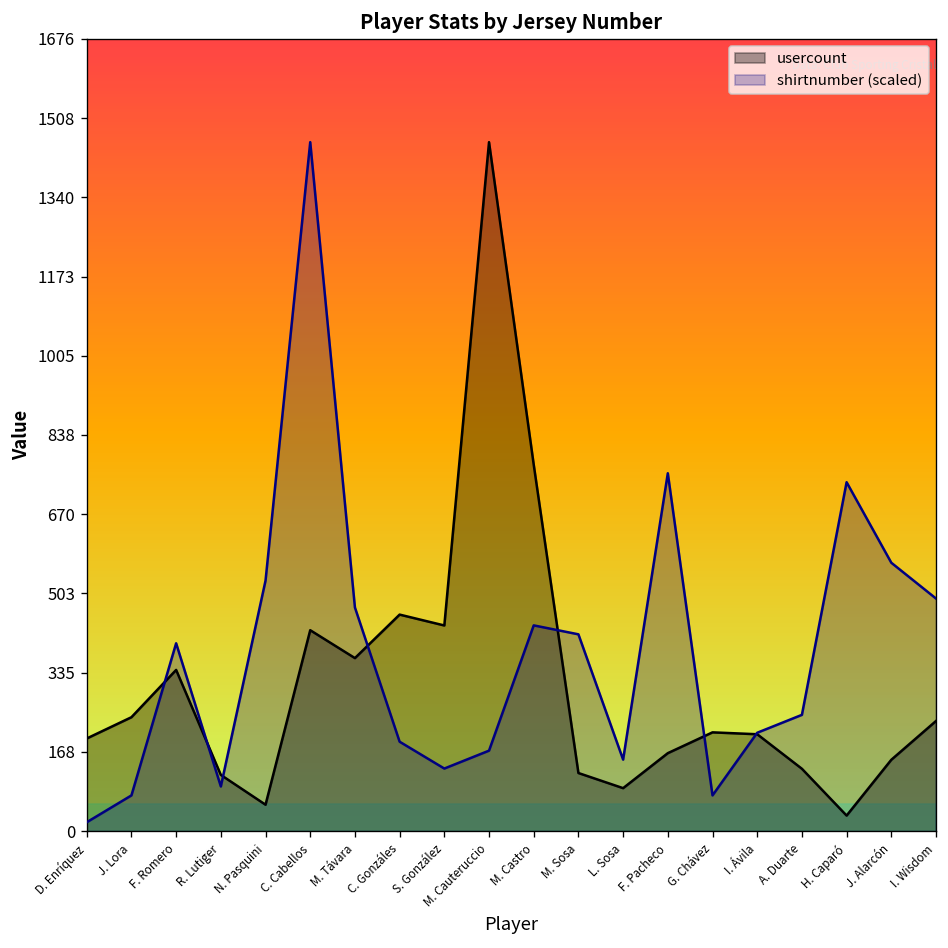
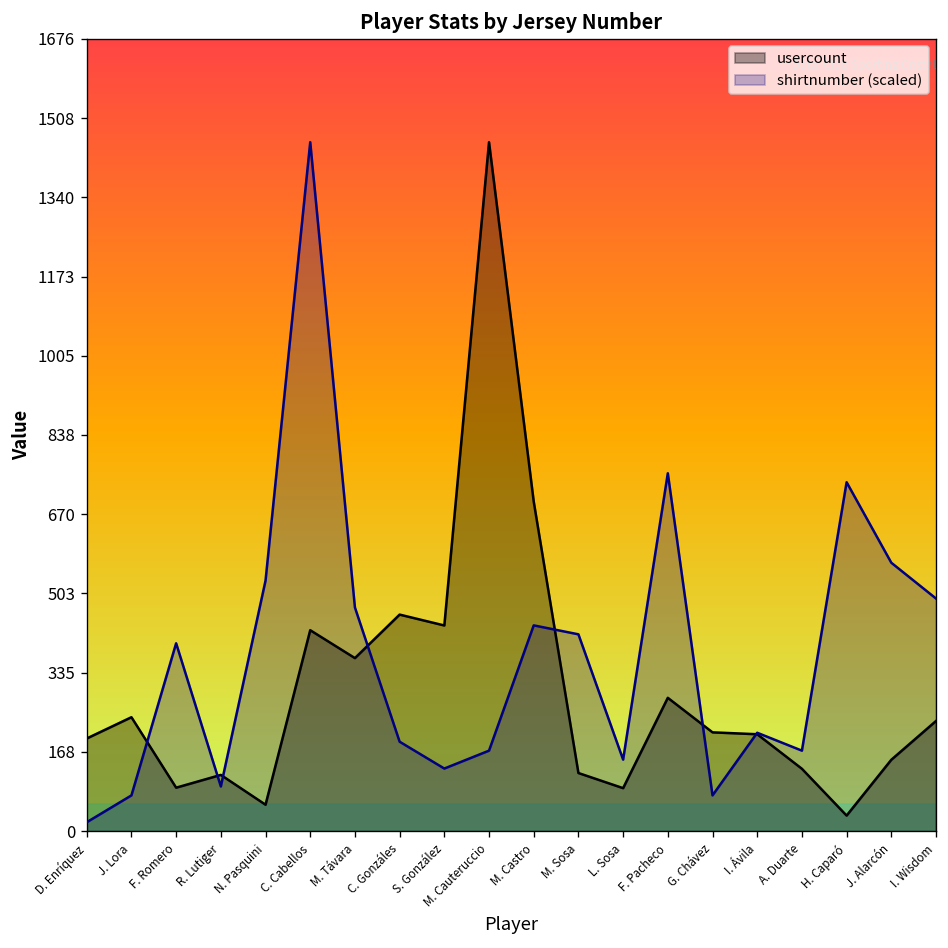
  {
    "usercount": {
      "D. Enríquez": 200,
      "J. Lora": 240,
-     "F. Romero": 340,
+     "F. Romero": 90,
      "R. Lutiger": 120,
      "C. Cabellos": 430,
      "M. Távara": 370,
      "C. Gonzáles": 460,
      "S. González": 440,
      "M. Cauteruccio": 1460,
-     "M. Castro": 780,
+     "M. Castro": 700,
      "M. Sosa": 120,
      "L. Sosa": 90,
-     "F. Pacheco": 170,
+     "F. Pacheco": 280,
      "G. Chávez": 210,
      "A. Duarte": 130,
      "J. Alarcón": 150,
      "I. Wisdom": 230
    },
    "shirtnumber (scaled)": {
      "J. Lora": 80,
      "F. Romero": 400,
      "R. Lutiger": 90,
      "N. Pasquini": 530,
      "C. Cabellos": 1460,
      "M. Távara": 470,
      "C. Gonzáles": 190,
      "S. González": 130,
      "M. Cauteruccio": 170,
      "M. Castro": 440,
      "M. Sosa": 420,
      "L. Sosa": 150,
      "F. Pacheco": 760,
      "G. Chávez": 80,
-     "A. Duarte": 250,
+     "A. Duarte": 170,
      "H. Caparó": 740,
      "J. Alarcón": 570,
      "I. Wisdom": 490
    }
  }
